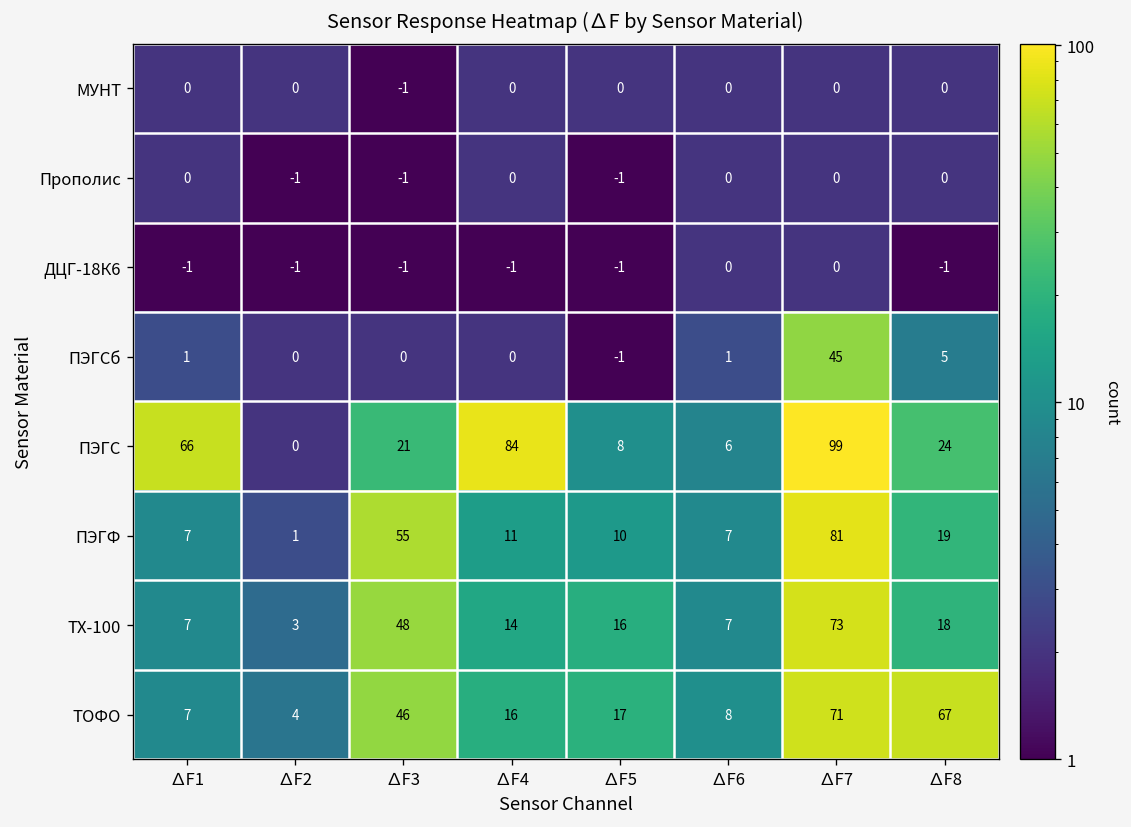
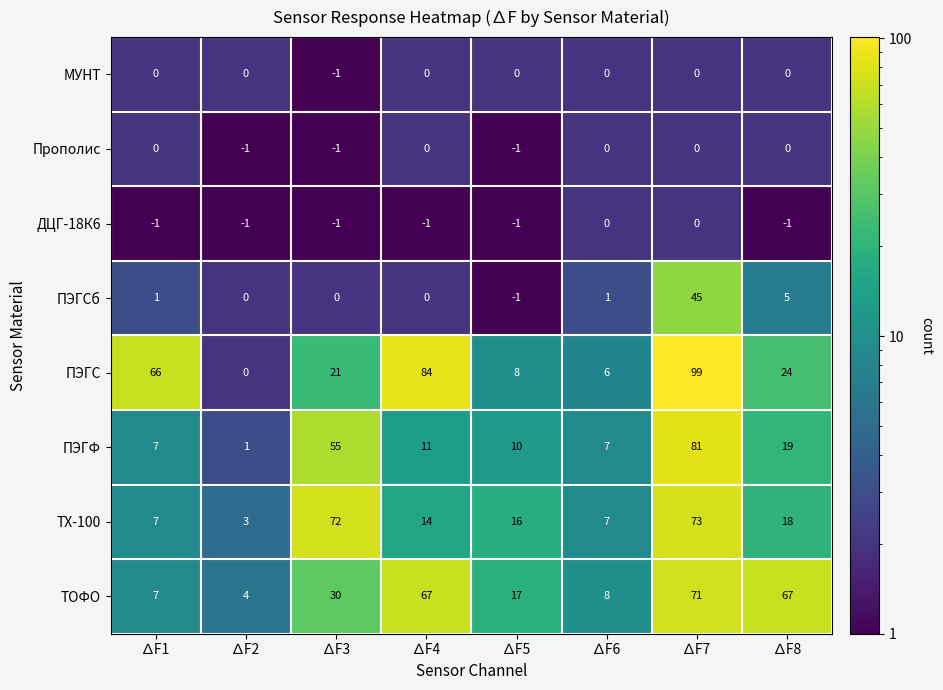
  {
    "МУНТ": {
      "∆F1": 0,
      "∆F2": 0,
      "∆F3": -1,
      "∆F4": 0,
      "∆F5": 0,
      "∆F6": 0,
      "∆F7": 0,
      "∆F8": 0
    },
    "Прополис": {
      "∆F1": 0,
      "∆F2": -1,
      "∆F3": -1,
      "∆F4": 0,
      "∆F5": -1,
      "∆F6": 0,
      "∆F7": 0,
      "∆F8": 0
    },
    "ДЦГ-18К6": {
      "∆F1": -1,
      "∆F2": -1,
      "∆F3": -1,
      "∆F4": -1,
      "∆F5": -1,
      "∆F6": 0,
      "∆F7": 0,
      "∆F8": -1
    },
    "ПЭГСб": {
      "∆F1": 1,
      "∆F2": 0,
      "∆F3": 0,
      "∆F4": 0,
      "∆F5": -1,
      "∆F6": 1,
      "∆F7": 45,
      "∆F8": 5
    },
    "ПЭГС": {
      "∆F1": 66,
      "∆F2": 0,
      "∆F3": 21,
      "∆F4": 84,
      "∆F5": 8,
      "∆F6": 6,
      "∆F7": 99,
      "∆F8": 24
    },
    "ПЭГФ": {
      "∆F1": 7,
      "∆F2": 1,
      "∆F3": 55,
      "∆F4": 11,
      "∆F5": 10,
      "∆F6": 7,
      "∆F7": 81,
      "∆F8": 19
    },
    "ТХ-100": {
      "∆F1": 7,
      "∆F2": 3,
-     "∆F3": 48,
+     "∆F3": 72,
      "∆F4": 14,
      "∆F5": 16,
      "∆F6": 7,
      "∆F7": 73,
      "∆F8": 18
    },
    "ТОФО": {
      "∆F1": 7,
      "∆F2": 4,
-     "∆F3": 46,
-     "∆F4": 16,
+     "∆F3": 30,
+     "∆F4": 67,
      "∆F5": 17,
      "∆F6": 8,
      "∆F7": 71,
      "∆F8": 67
    }
  }
